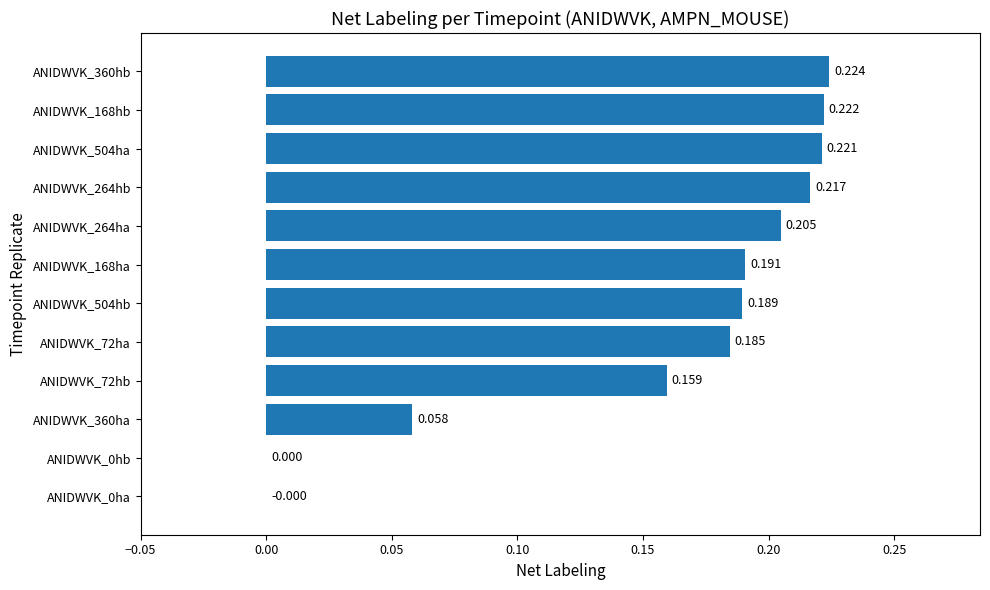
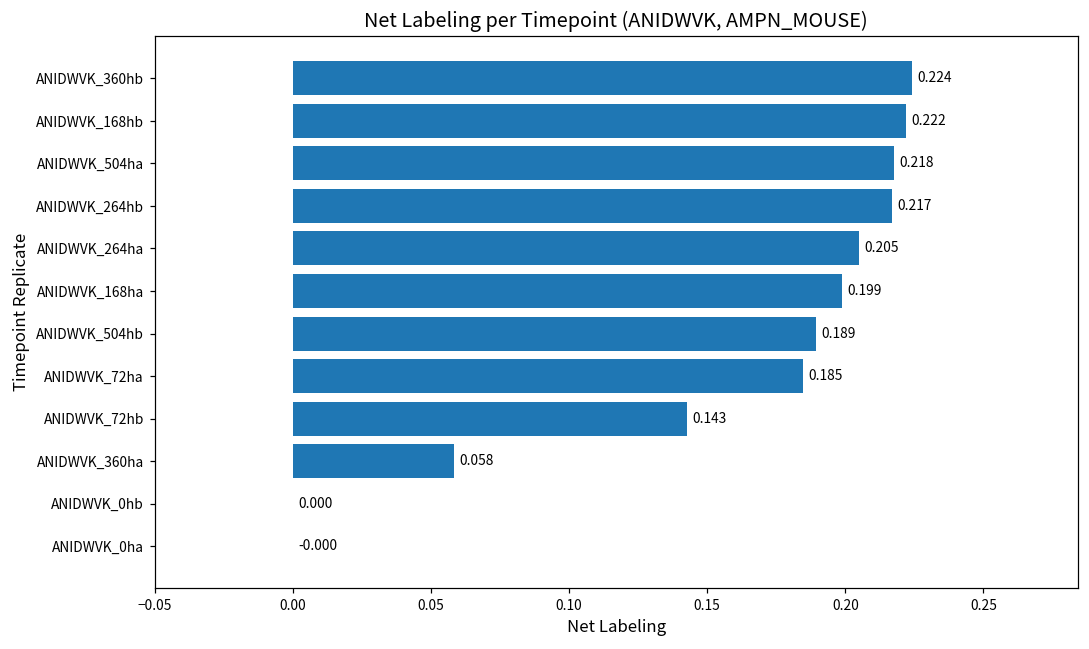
  {
    "ANIDWVK_360hb": 0.224,
    "ANIDWVK_168hb": 0.222,
-   "ANIDWVK_504ha": 0.221,
+   "ANIDWVK_504ha": 0.218,
    "ANIDWVK_264hb": 0.217,
    "ANIDWVK_264ha": 0.205,
-   "ANIDWVK_168ha": 0.191,
+   "ANIDWVK_168ha": 0.199,
    "ANIDWVK_504hb": 0.189,
    "ANIDWVK_72ha": 0.185,
-   "ANIDWVK_72hb": 0.159,
+   "ANIDWVK_72hb": 0.143,
    "ANIDWVK_360ha": 0.058,
    "ANIDWVK_0hb": 0.000,
    "ANIDWVK_0ha": -0.000
  }
